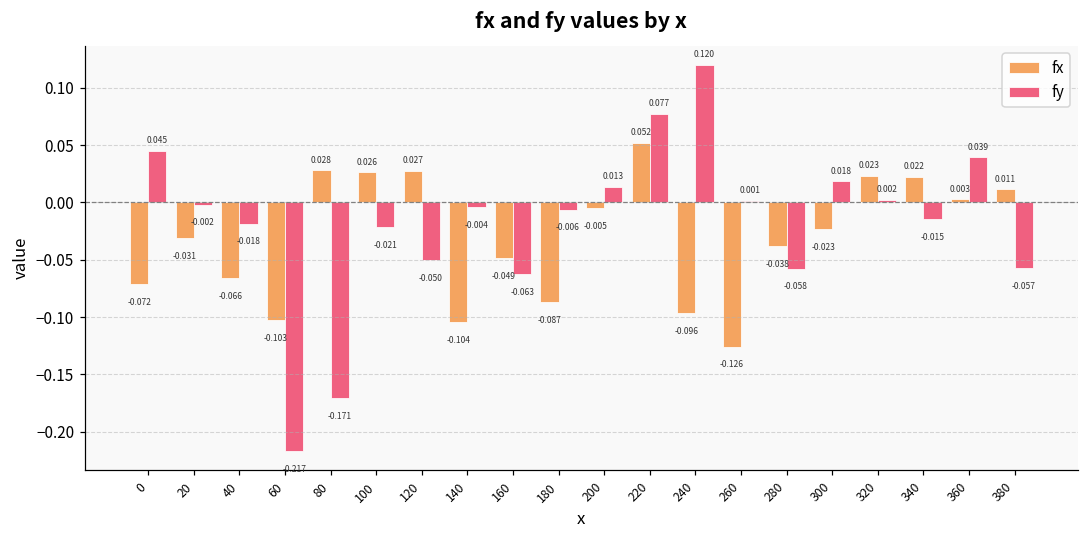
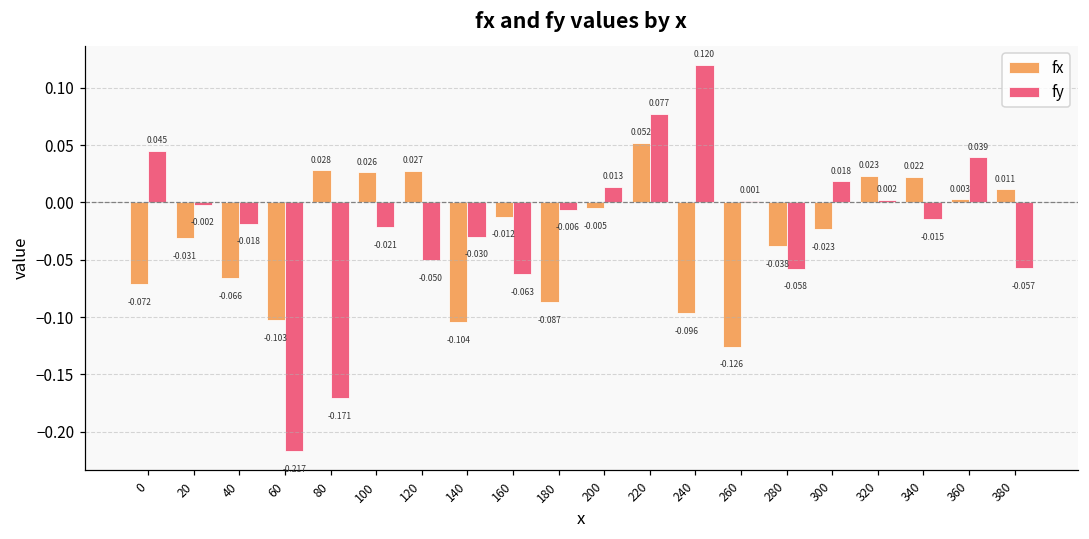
  {
    "fx": {
      "0": -0.072,
      "20": -0.031,
      "40": -0.066,
      "60": -0.103,
      "80": 0.028,
      "100": 0.026,
      "120": 0.027,
      "140": -0.104,
-     "160": -0.049,
+     "160": -0.012,
      "180": -0.087,
      "200": -0.005,
      "220": 0.052,
      "240": -0.096,
      "260": -0.126,
      "280": -0.038,
      "300": -0.023,
      "320": 0.023,
      "340": 0.022,
      "360": 0.003,
      "380": 0.011
    },
    "fy": {
      "0": 0.045,
      "20": -0.002,
      "40": -0.018,
      "60": -0.217,
      "80": -0.171,
      "100": -0.021,
      "120": -0.050,
-     "140": -0.004,
+     "140": -0.030,
      "160": -0.063,
      "180": -0.006,
      "200": 0.013,
      "220": 0.077,
      "240": 0.120,
      "260": 0.001,
      "280": -0.058,
      "300": 0.018,
      "320": 0.002,
      "340": -0.015,
      "360": 0.039,
      "380": -0.057
    }
  }
